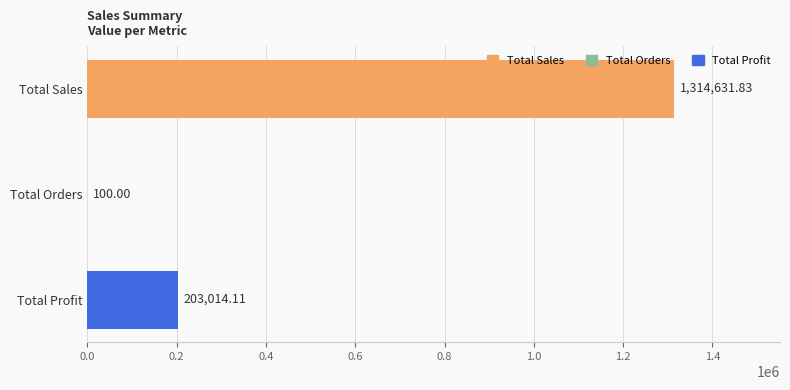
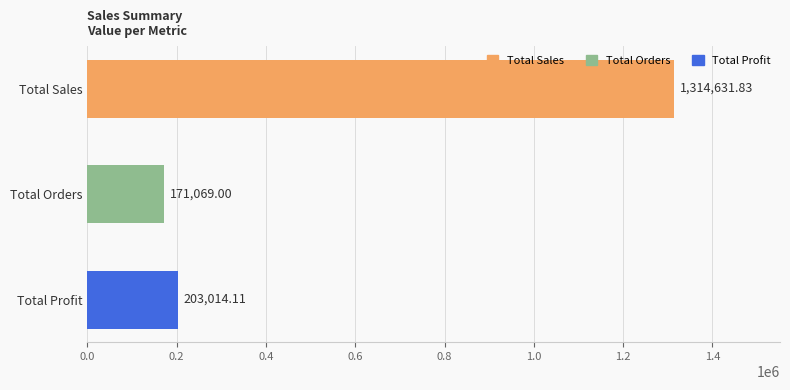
  {
    "Total Sales": "1,314,631.83",
-   "Total Orders": "100.00",
+   "Total Orders": "171,069.00",
    "Total Profit": "203,014.11"
  }
